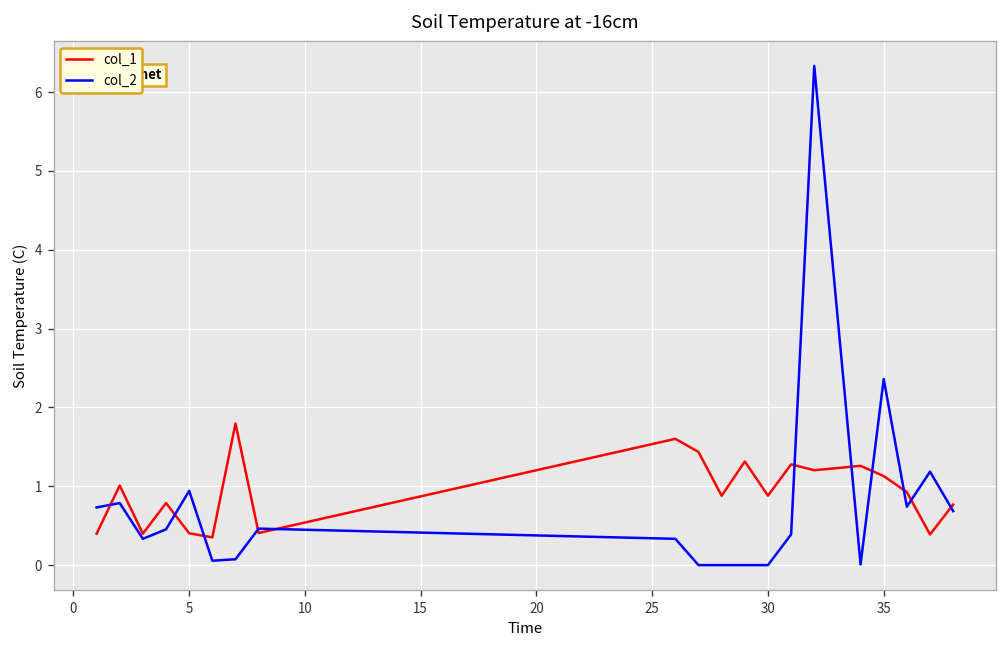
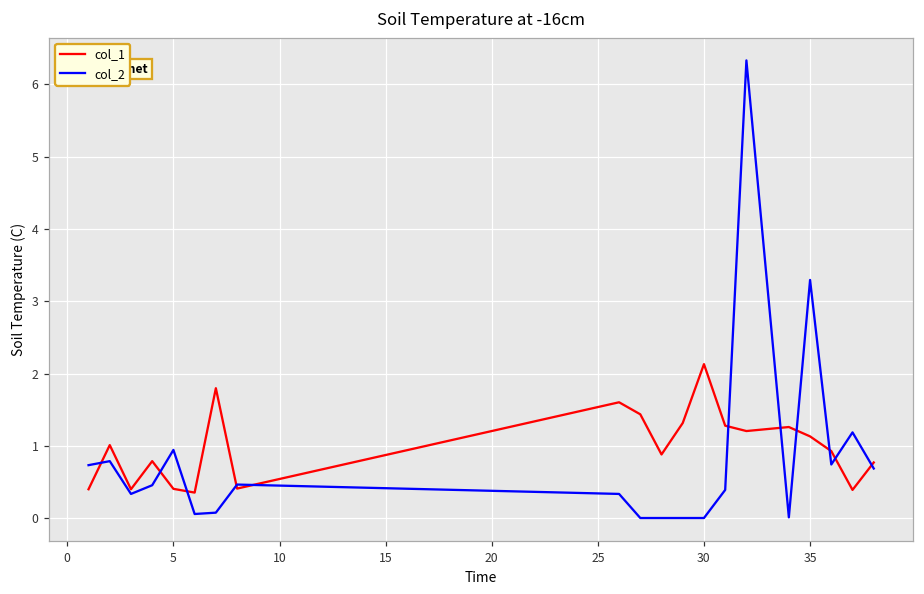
  {
    "col_1": {
      "5": 0.4,
-     "30": 0.9,
+     "30": 2.1,
      "35": 1.1
    },
    "col_2": {
      "5": 0.9,
      "30": 0.0,
-     "35": 2.4
+     "35": 3.3
    }
  }
